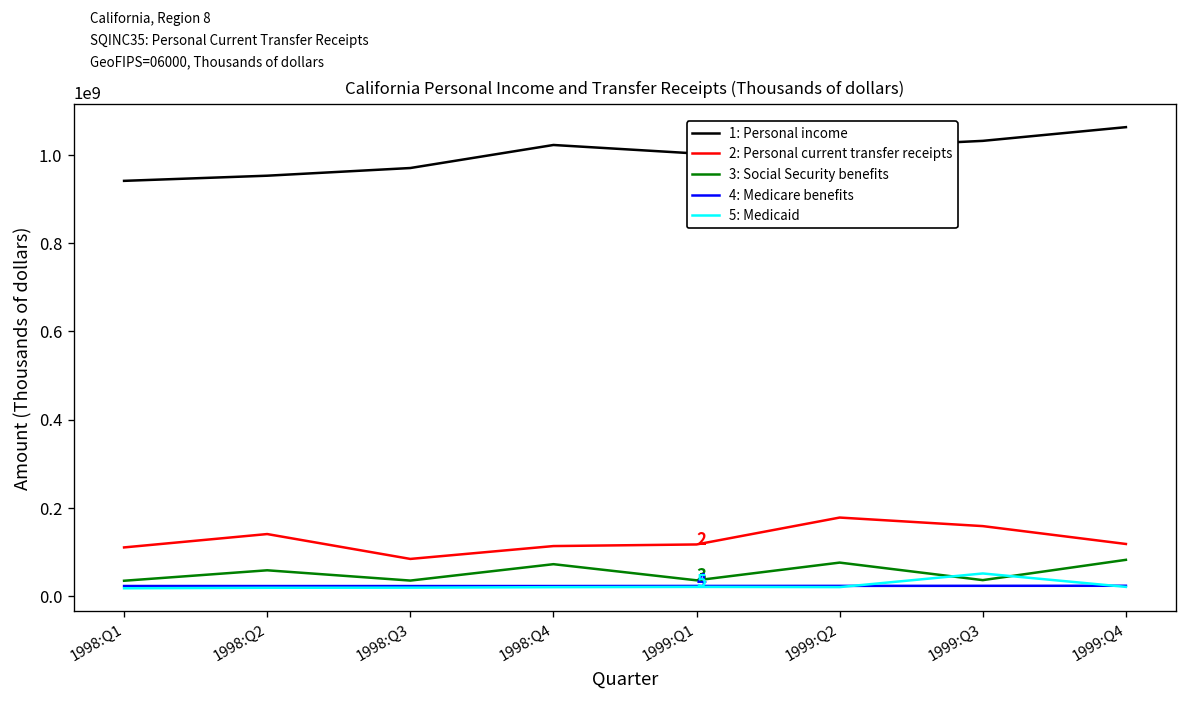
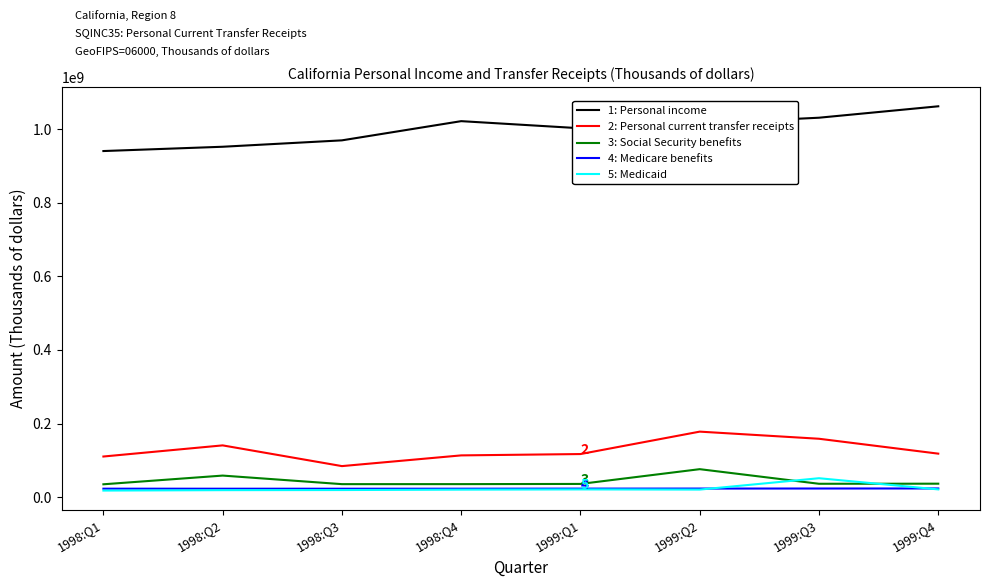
  {
    "1: Personal income": {
      "1998:Q1": 940000000,
      "1998:Q2": 950000000,
      "1998:Q3": 970000000,
      "1998:Q4": 1020000000,
      "1999:Q3": 1030000000,
      "1999:Q4": 1060000000
    },
    "2: Personal current transfer receipts": {
      "1998:Q1": 110000000,
      "1998:Q2": 140000000,
      "1998:Q3": 80000000,
      "1998:Q4": 110000000,
      "1999:Q2": 180000000,
      "1999:Q3": 160000000,
      "1999:Q4": 120000000
    },
    "3: Social Security benefits": {
      "1998:Q1": 30000000,
      "1998:Q2": 60000000,
      "1998:Q3": 40000000,
-     "1998:Q4": 70000000,
+     "1998:Q4": 40000000,
      "1999:Q2": 80000000,
      "1999:Q3": 40000000,
-     "1999:Q4": 80000000
+     "1999:Q4": 40000000
    },
    "4: Medicare benefits": {
      "1999:Q3": 20000000
    },
    "5: Medicaid": {
      "1999:Q3": 50000000
    }
  }
